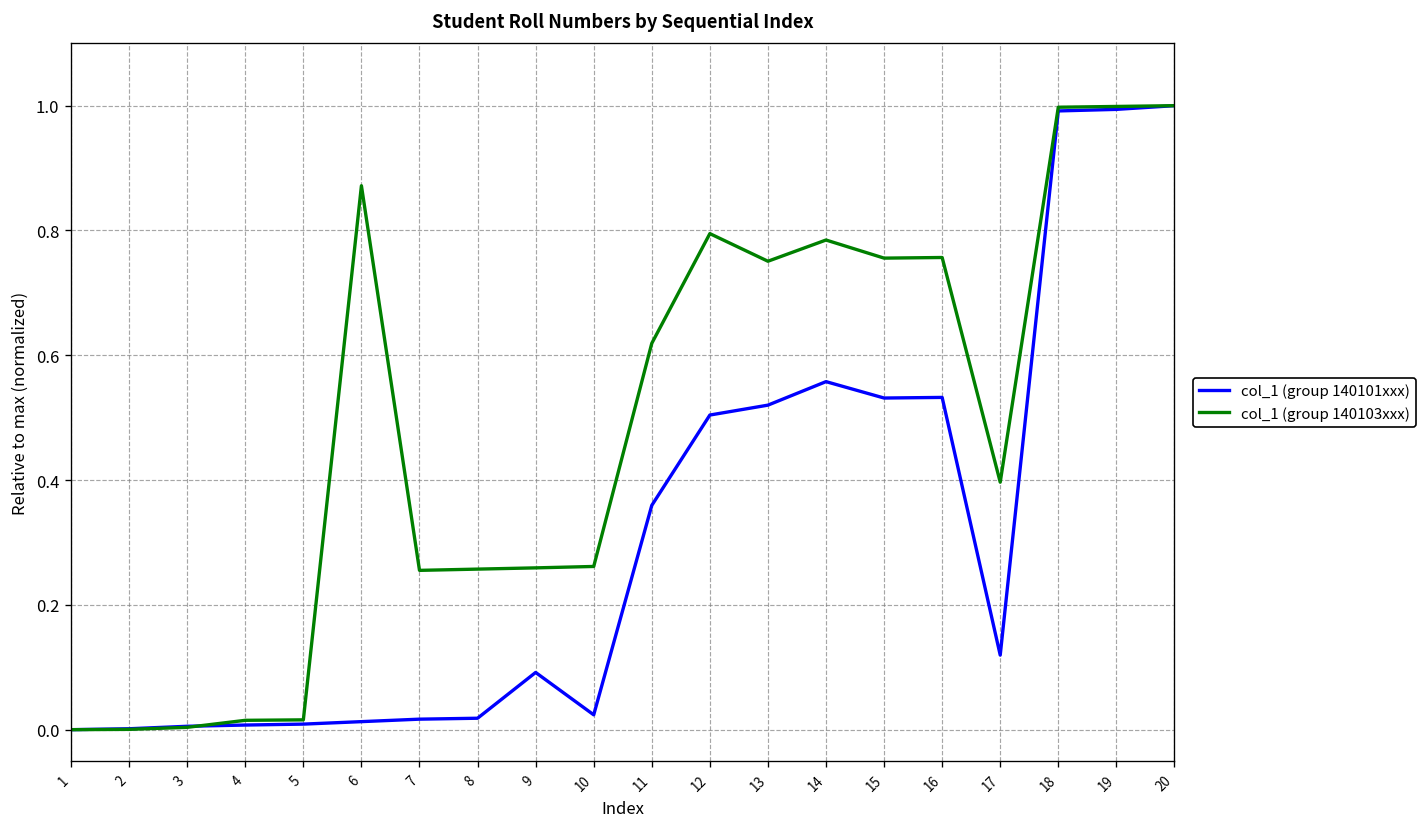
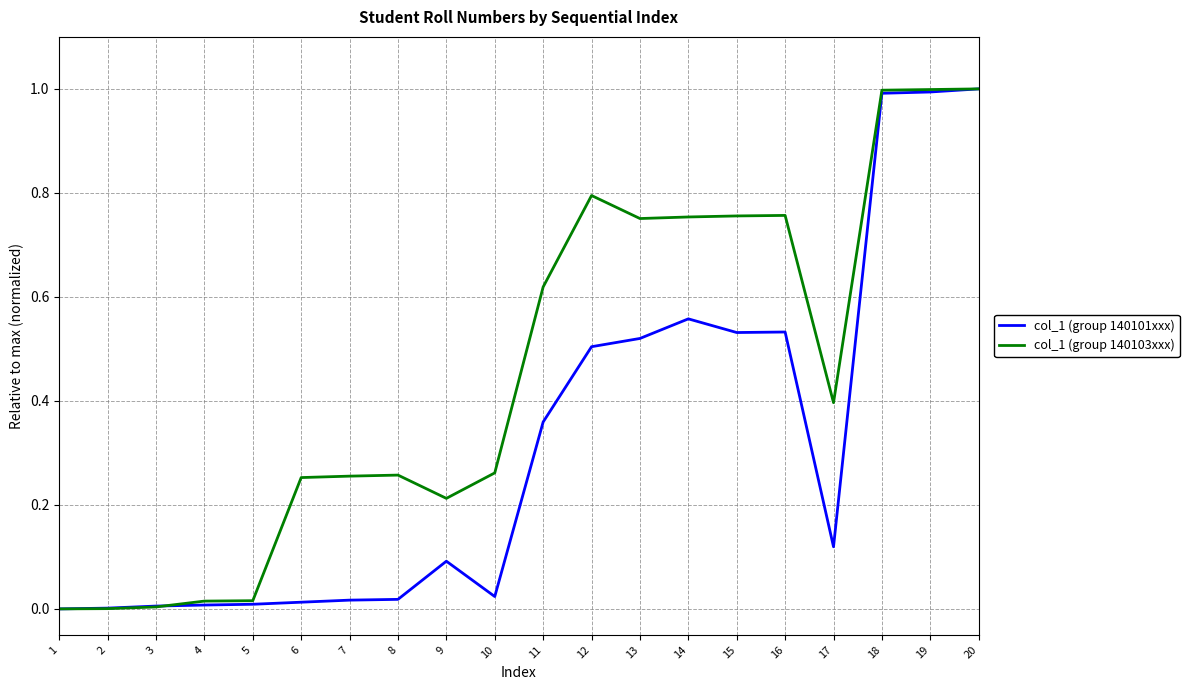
  {
    "col_1 (group 140101xxx)": {
      "4": 0.01,
      "5": 0.01,
      "6": 0.01,
      "7": 0.02,
      "8": 0.02,
      "9": 0.09,
      "10": 0.02,
      "11": 0.36,
      "12": 0.50,
      "13": 0.52,
      "14": 0.56,
      "15": 0.53,
      "16": 0.53,
      "17": 0.12,
      "18": 0.99
    },
    "col_1 (group 140103xxx)": {
      "4": 0.02,
      "5": 0.02,
-     "6": 0.87,
+     "6": 0.25,
      "7": 0.26,
      "8": 0.26,
-     "9": 0.26,
+     "9": 0.21,
      "10": 0.26,
      "11": 0.62,
      "12": 0.79,
      "13": 0.75,
-     "14": 0.78,
+     "14": 0.75,
      "15": 0.76,
      "16": 0.76,
      "17": 0.40,
      "18": 1.00
    }
  }
